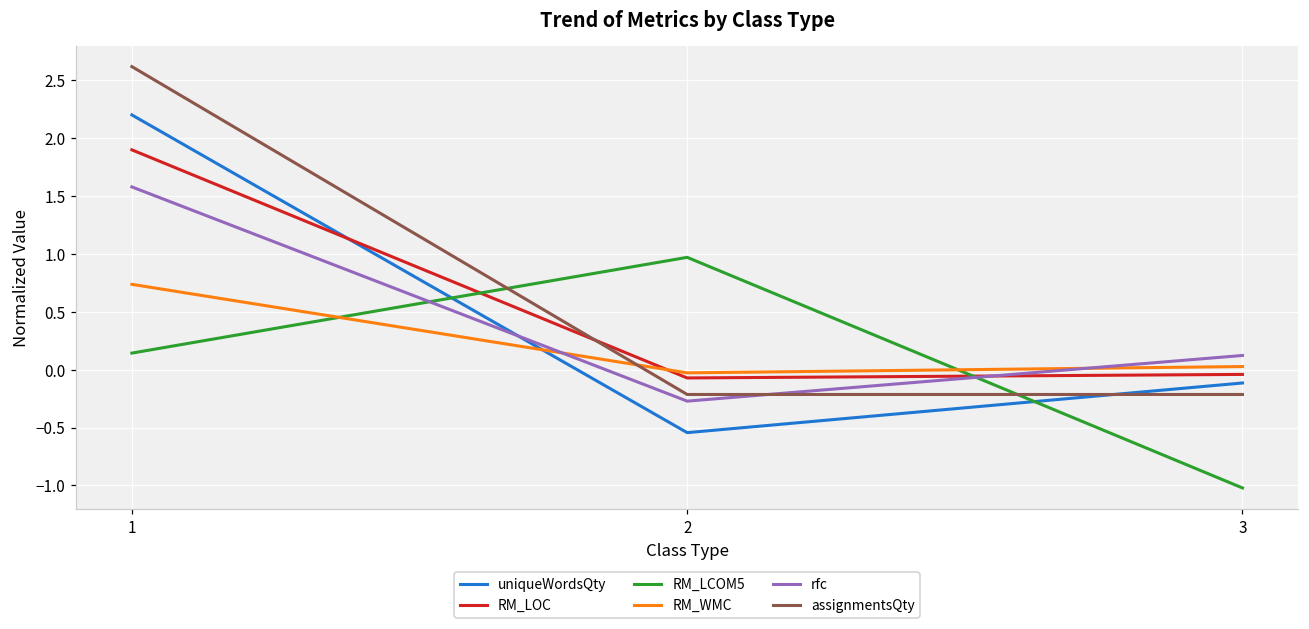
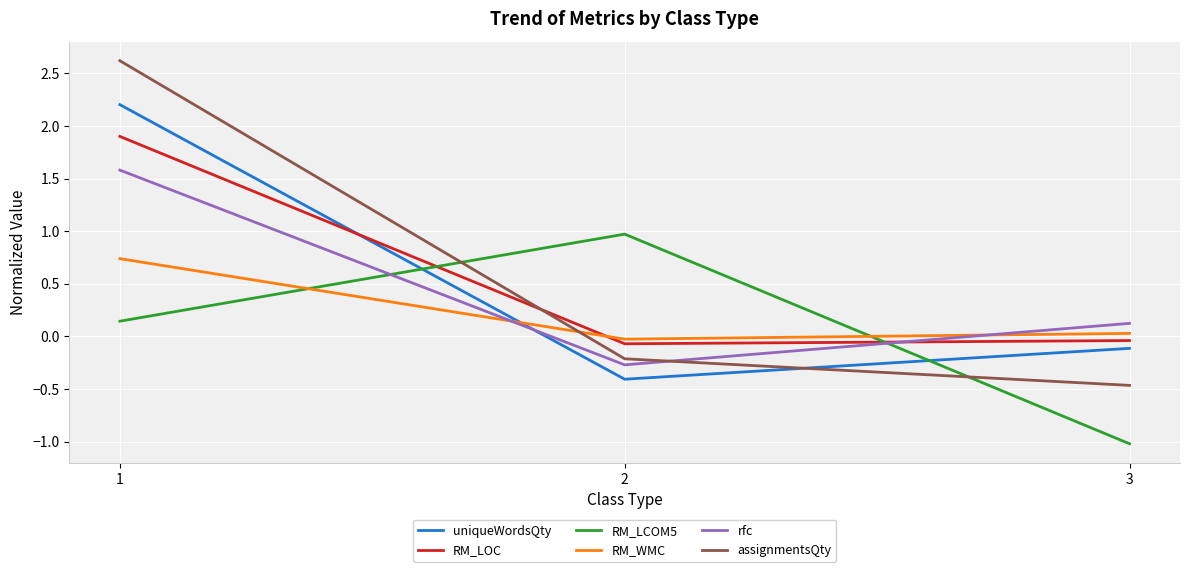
  {
    "uniqueWordsQty": {
      "1": 2.20,
-     "2": -0.54,
+     "2": -0.41,
      "3": -0.11
    },
    "RM_LOC": {
      "1": 1.90,
      "2": -0.07,
      "3": -0.04
    },
    "RM_LCOM5": {
      "1": 0.14,
      "2": 0.97,
      "3": -1.02
    },
    "RM_WMC": {
      "1": 0.74,
      "2": -0.03,
      "3": 0.03
    },
    "rfc": {
      "1": 1.58,
      "2": -0.27,
      "3": 0.12
    },
    "assignmentsQty": {
      "1": 2.62,
      "2": -0.21,
-     "3": -0.21
+     "3": -0.47
    }
  }
